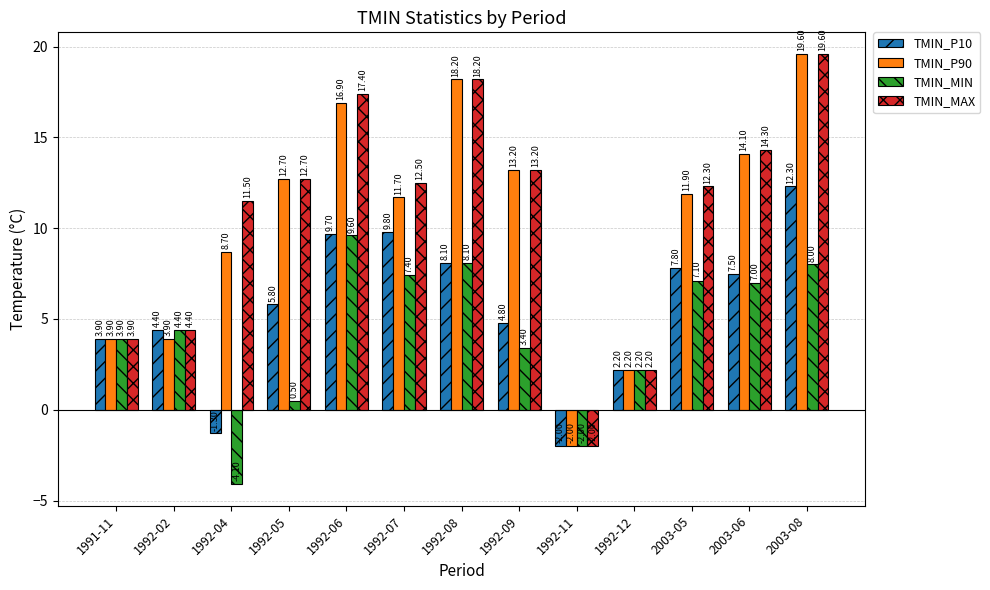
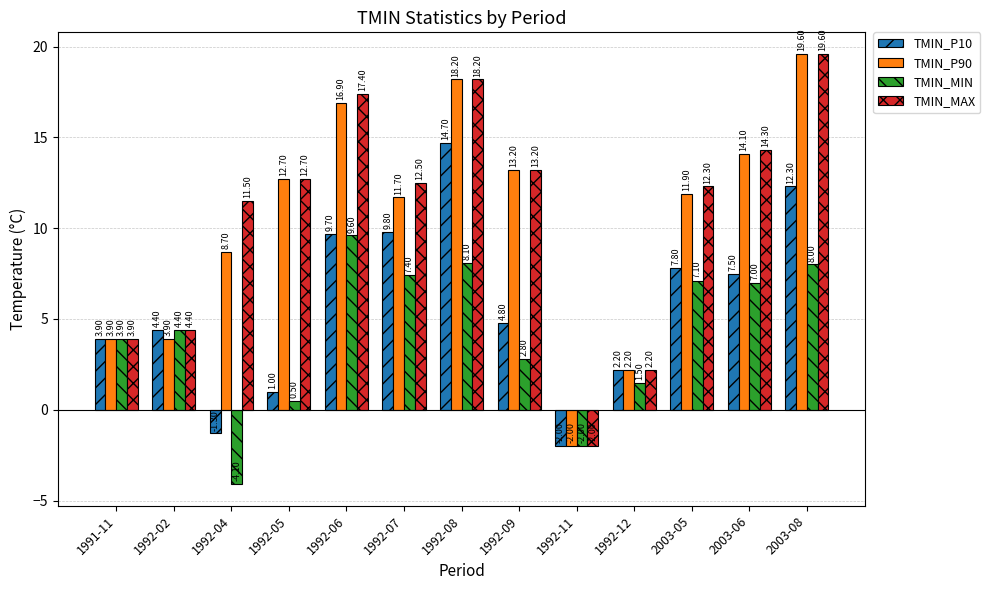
  {
    "TMIN_P10": {
      "1991-11": 3.90,
      "1992-02": 4.40,
      "1992-04": -1.30,
-     "1992-05": 5.80,
+     "1992-05": 1.00,
      "1992-06": 9.70,
      "1992-07": 9.80,
-     "1992-08": 8.10,
+     "1992-08": 14.70,
      "1992-09": 4.80,
      "1992-11": -2.00,
      "1992-12": 2.20,
      "2003-05": 7.80,
      "2003-06": 7.50,
      "2003-08": 12.30
    },
    "TMIN_P90": {
      "1991-11": 3.90,
      "1992-02": 3.90,
      "1992-04": 8.70,
      "1992-05": 12.70,
      "1992-06": 16.90,
      "1992-07": 11.70,
      "1992-08": 18.20,
      "1992-09": 13.20,
      "1992-11": -2.00,
      "1992-12": 2.20,
      "2003-05": 11.90,
      "2003-06": 14.10,
      "2003-08": 19.60
    },
    "TMIN_MIN": {
      "1991-11": 3.90,
      "1992-02": 4.40,
      "1992-04": -4.10,
      "1992-05": 0.50,
      "1992-06": 9.60,
      "1992-07": 7.40,
      "1992-08": 8.10,
-     "1992-09": 3.40,
+     "1992-09": 2.80,
      "1992-11": -2.00,
-     "1992-12": 2.20,
+     "1992-12": 1.50,
      "2003-05": 7.10,
      "2003-06": 7.00,
      "2003-08": 8.00
    },
    "TMIN_MAX": {
      "1991-11": 3.90,
      "1992-02": 4.40,
      "1992-04": 11.50,
      "1992-05": 12.70,
      "1992-06": 17.40,
      "1992-07": 12.50,
      "1992-08": 18.20,
      "1992-09": 13.20,
      "1992-11": -2.00,
      "1992-12": 2.20,
      "2003-05": 12.30,
      "2003-06": 14.30,
      "2003-08": 19.60
    }
  }
